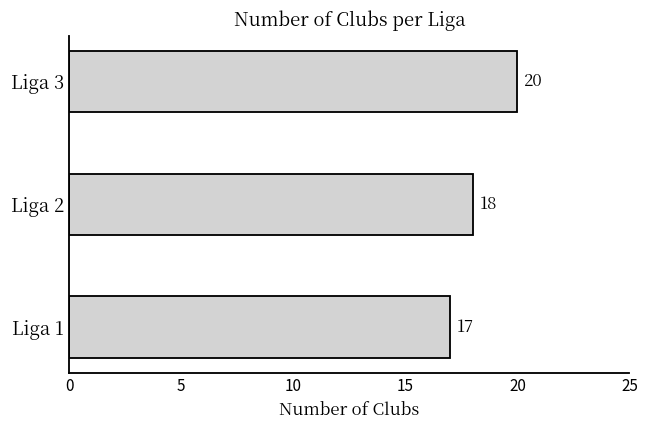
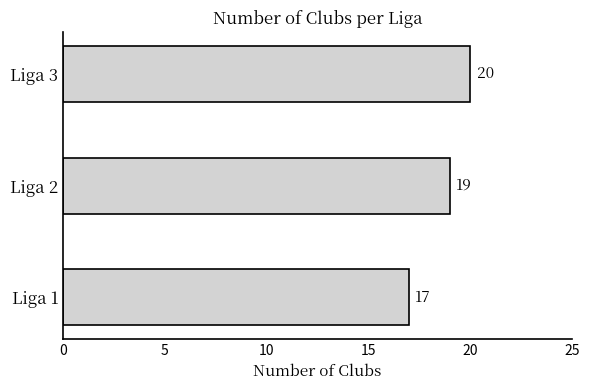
  {
    "Liga 3": 20,
-   "Liga 2": 18,
+   "Liga 2": 19,
    "Liga 1": 17
  }
